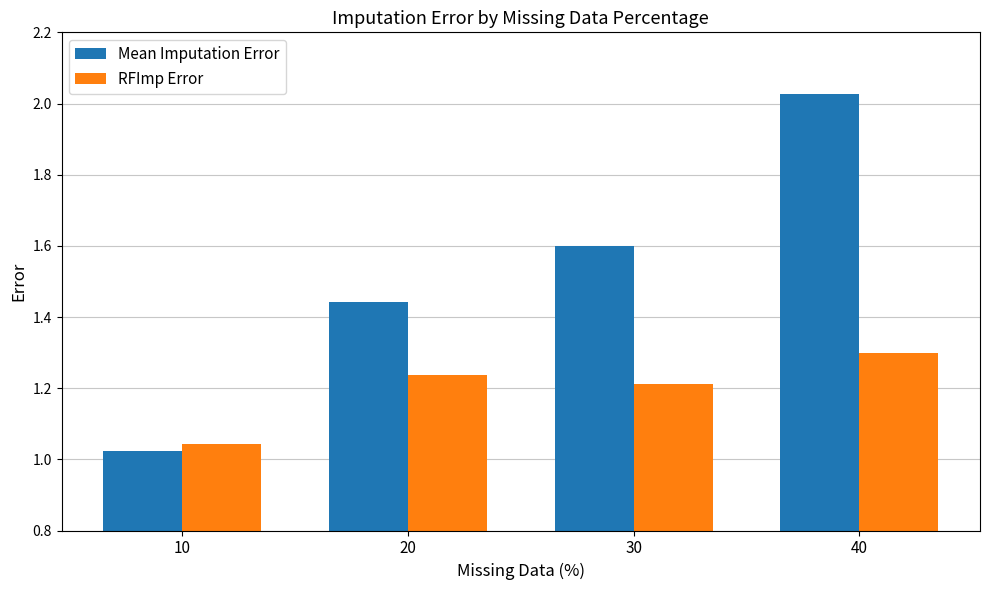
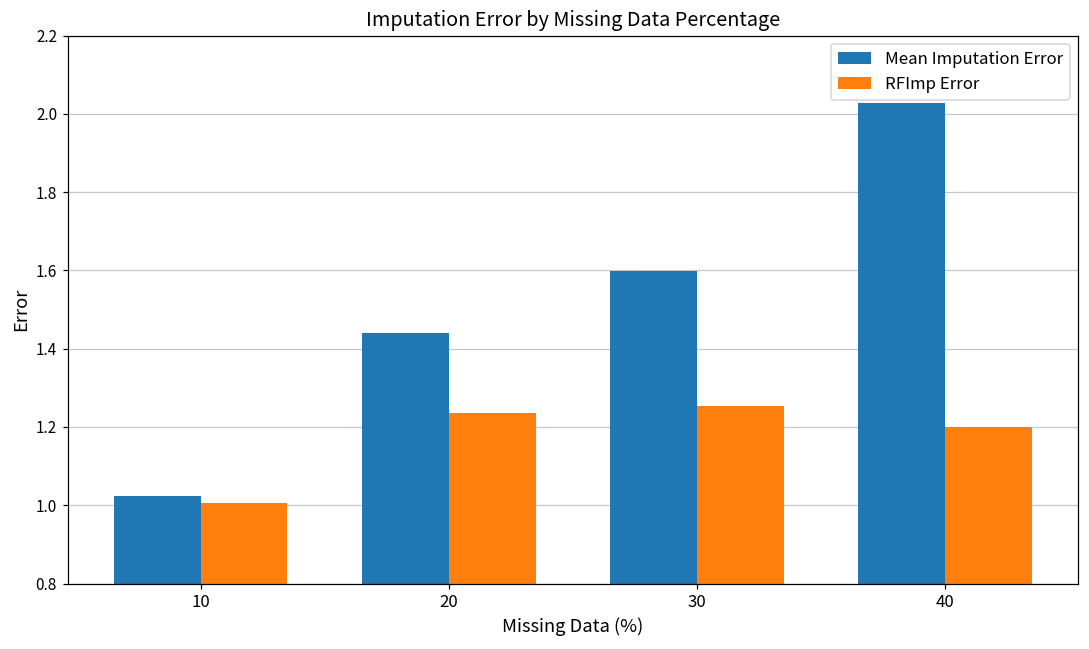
  {
    "Mean Imputation Error": {
      "10": 1.02,
      "20": 1.44,
      "30": 1.60,
      "40": 2.03
    },
    "RFImp Error": {
-     "10": 1.04,
+     "10": 1.01,
      "20": 1.24,
-     "30": 1.21,
-     "40": 1.3
+     "30": 1.25,
+     "40": 1.2
    }
  }
